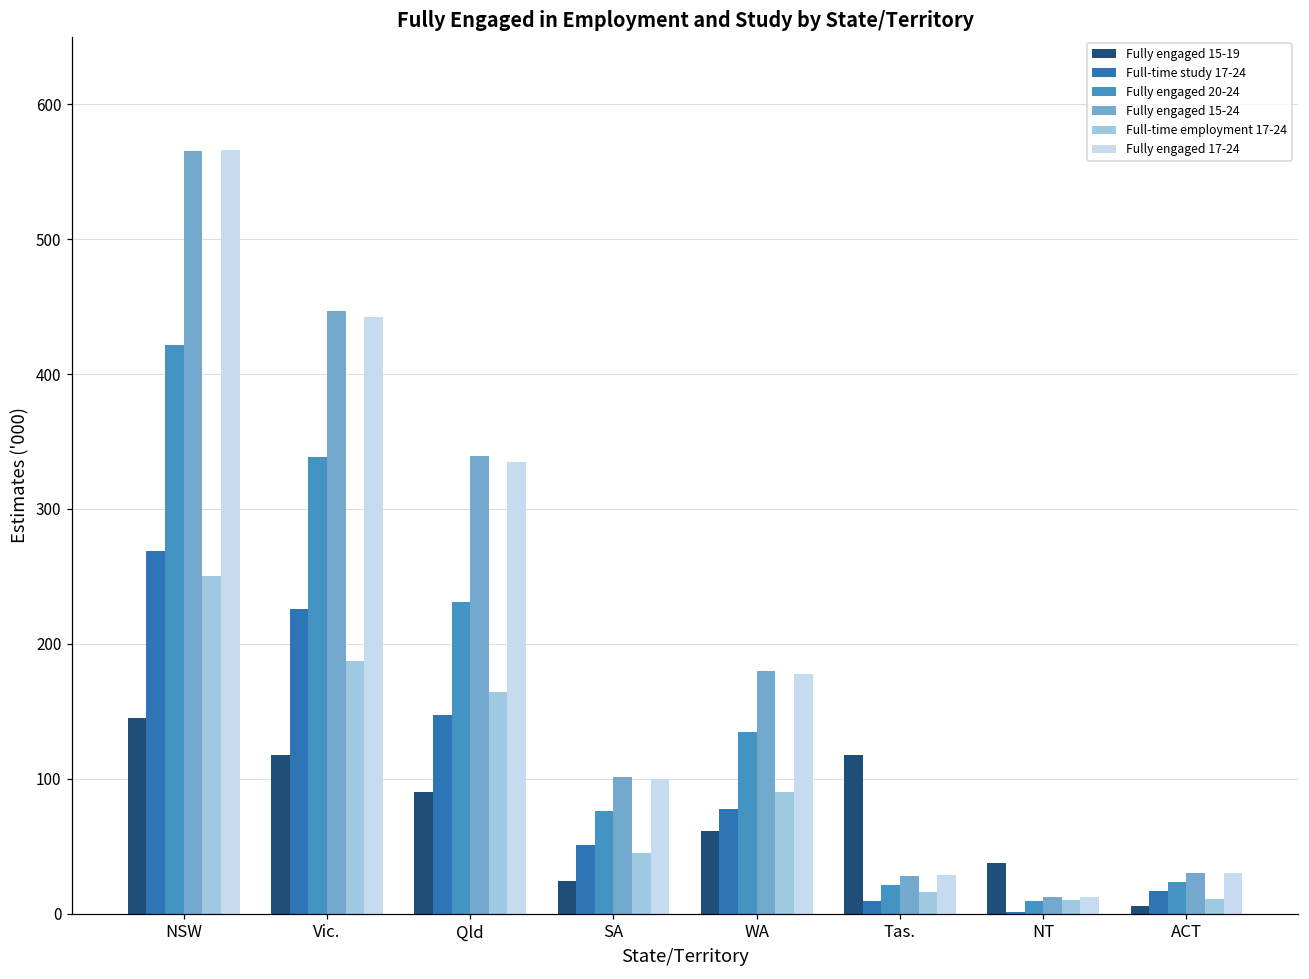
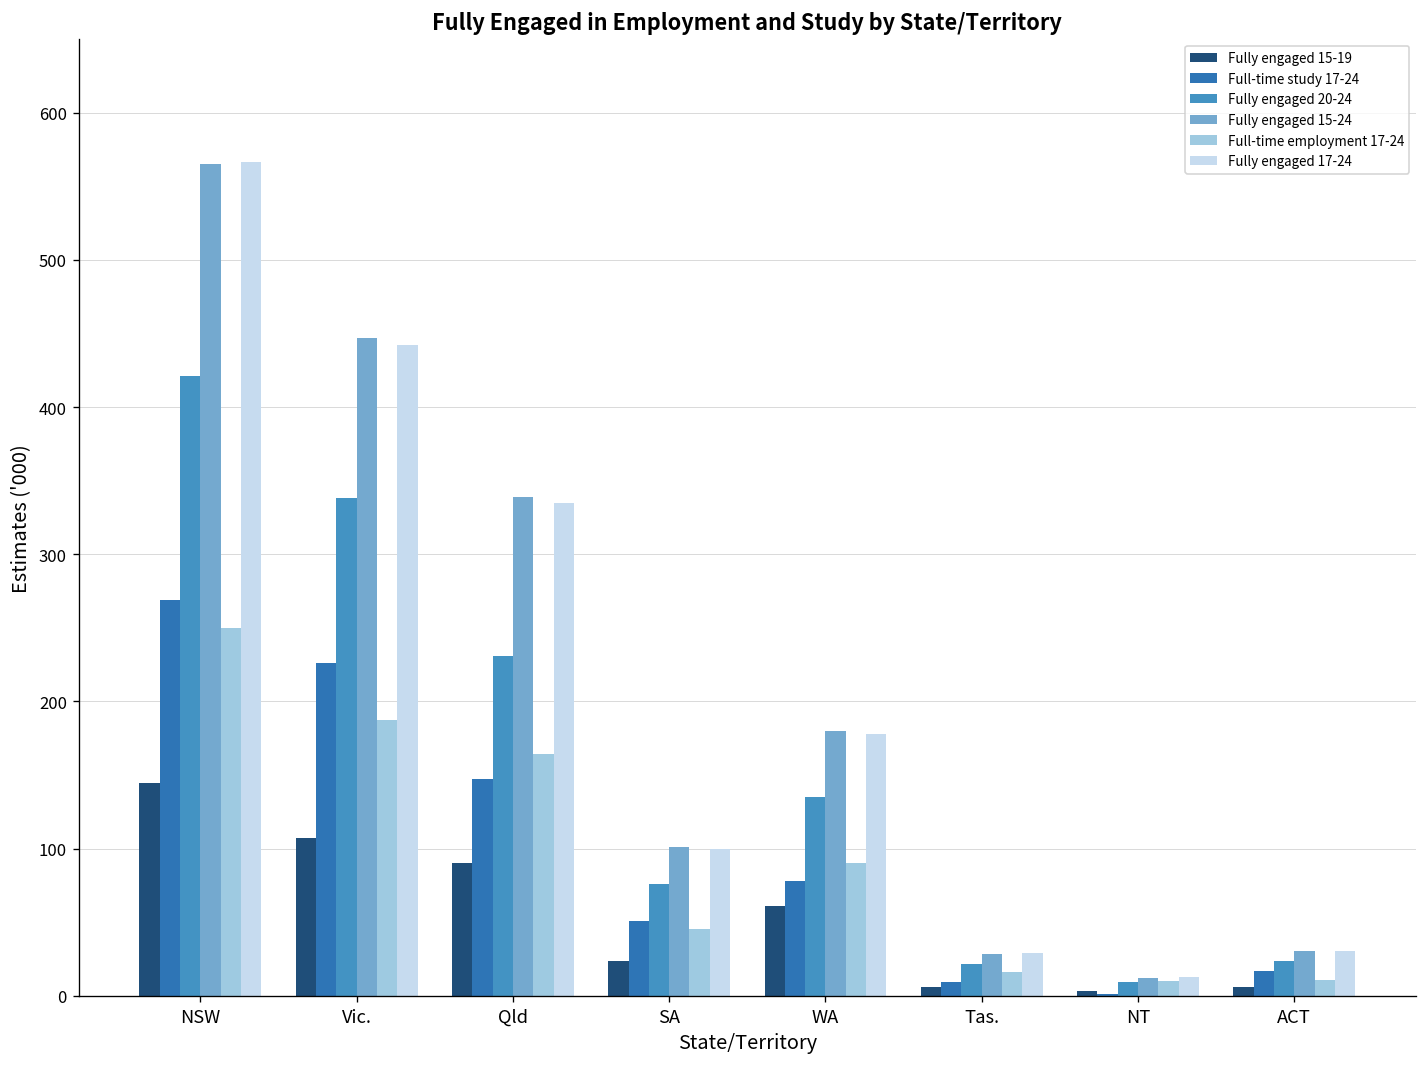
  {
    "Fully engaged 15-19": {
      "NSW": 145,
-     "Vic.": 118,
+     "Vic.": 107,
      "Qld": 90,
      "SA": 24,
      "WA": 61,
-     "Tas.": 118,
-     "NT": 38,
+     "Tas.": 6,
+     "NT": 4,
      "ACT": 6
    }
  }
